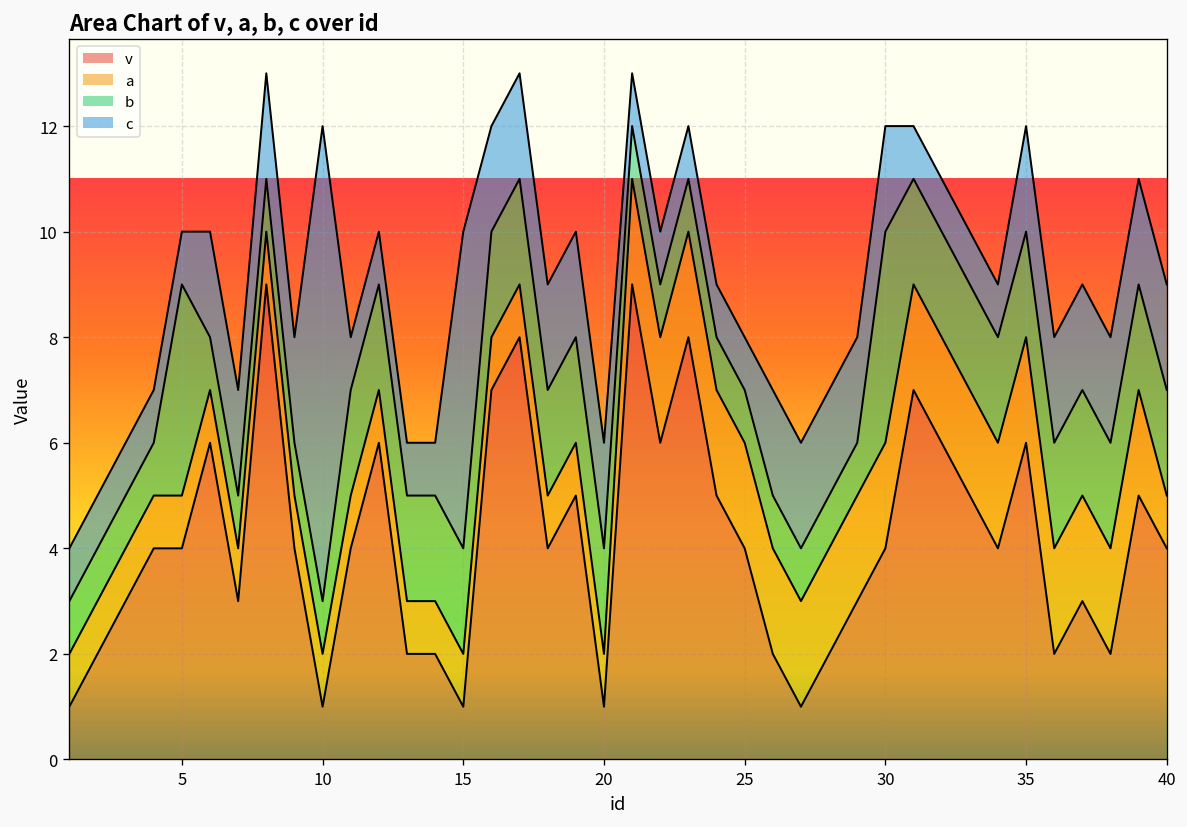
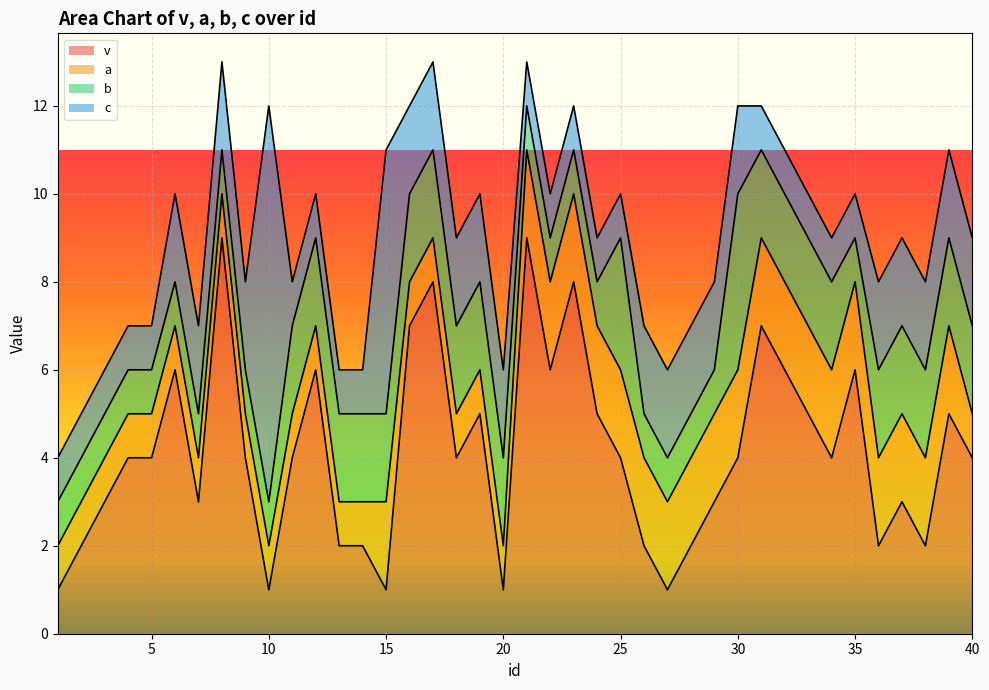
  {
    "v": {
      "5": 4,
      "10": 1,
      "15": 1,
      "20": 1,
      "25": 4,
      "30": 4,
      "35": 6,
      "40": 4
    },
    "a": {
      "5": 5,
      "10": 2,
-     "15": 1,
+     "15": 2,
      "20": 2,
      "25": 6,
      "30": 6,
      "35": 8,
      "40": 5
    },
    "b": {
-     "5": 4,
+     "5": 1,
      "10": 3,
      "20": 4,
-     "25": 1,
+     "25": 3,
      "30": 10,
-     "35": 2,
+     "35": 1,
      "40": 7
    },
    "c": {
      "10": 12,
      "20": 6,
      "30": 12,
-     "35": 2,
+     "35": 1,
      "40": 9
    }
  }
